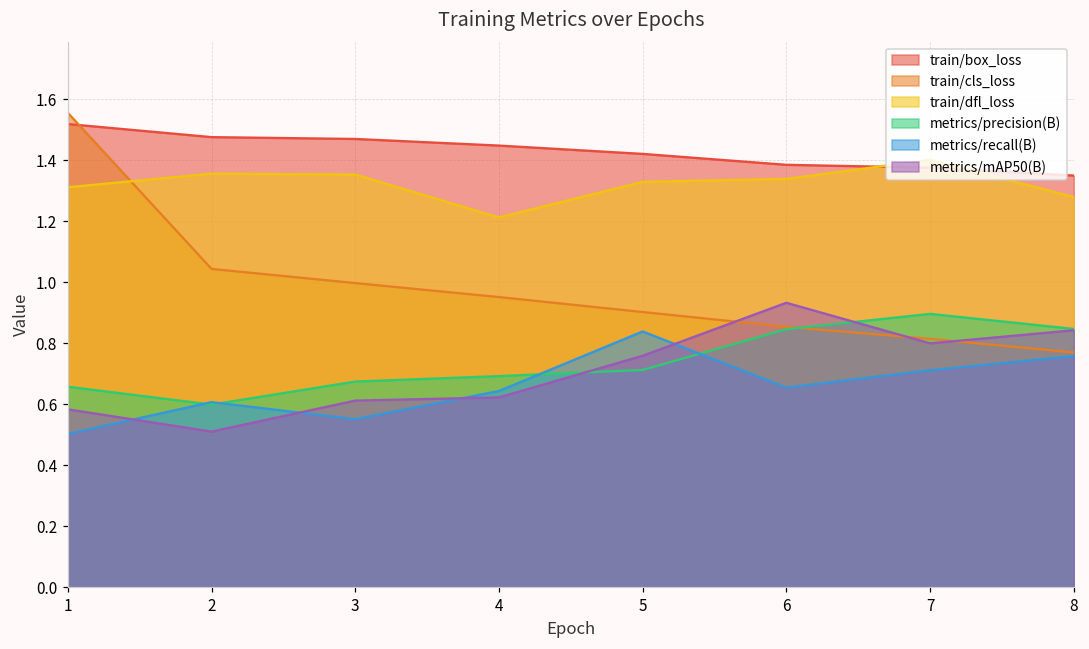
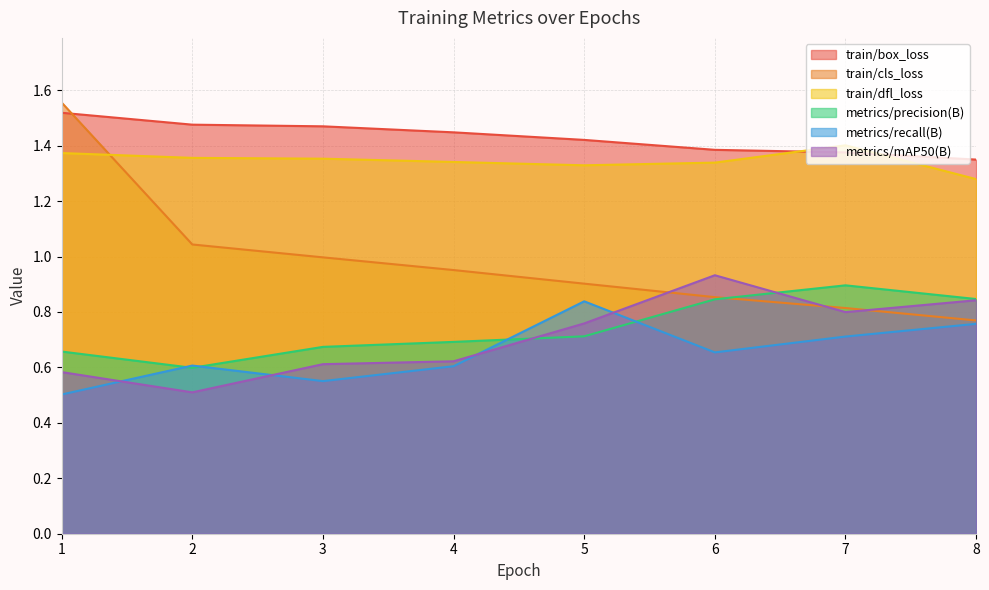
  {
    "train/dfl_loss": {
-     "1": 1.31,
+     "1": 1.37,
      "2": 1.36,
      "3": 1.35,
-     "4": 1.21,
+     "4": 1.34,
      "5": 1.33,
      "6": 1.34,
      "8": 1.28
    },
    "metrics/precision(B)": {
      "1": 0.66,
      "3": 0.67,
      "4": 0.69,
      "5": 0.71,
      "7": 0.90
    },
    "metrics/recall(B)": {
      "1": 0.50,
      "3": 0.55,
-     "4": 0.64,
+     "4": 0.60,
      "5": 0.84,
      "6": 0.65,
      "7": 0.71,
      "8": 0.76
    },
    "metrics/mAP50(B)": {
      "1": 0.58,
      "2": 0.51,
      "3": 0.61,
      "4": 0.62,
      "5": 0.76,
      "6": 0.93,
      "7": 0.80
    }
  }
